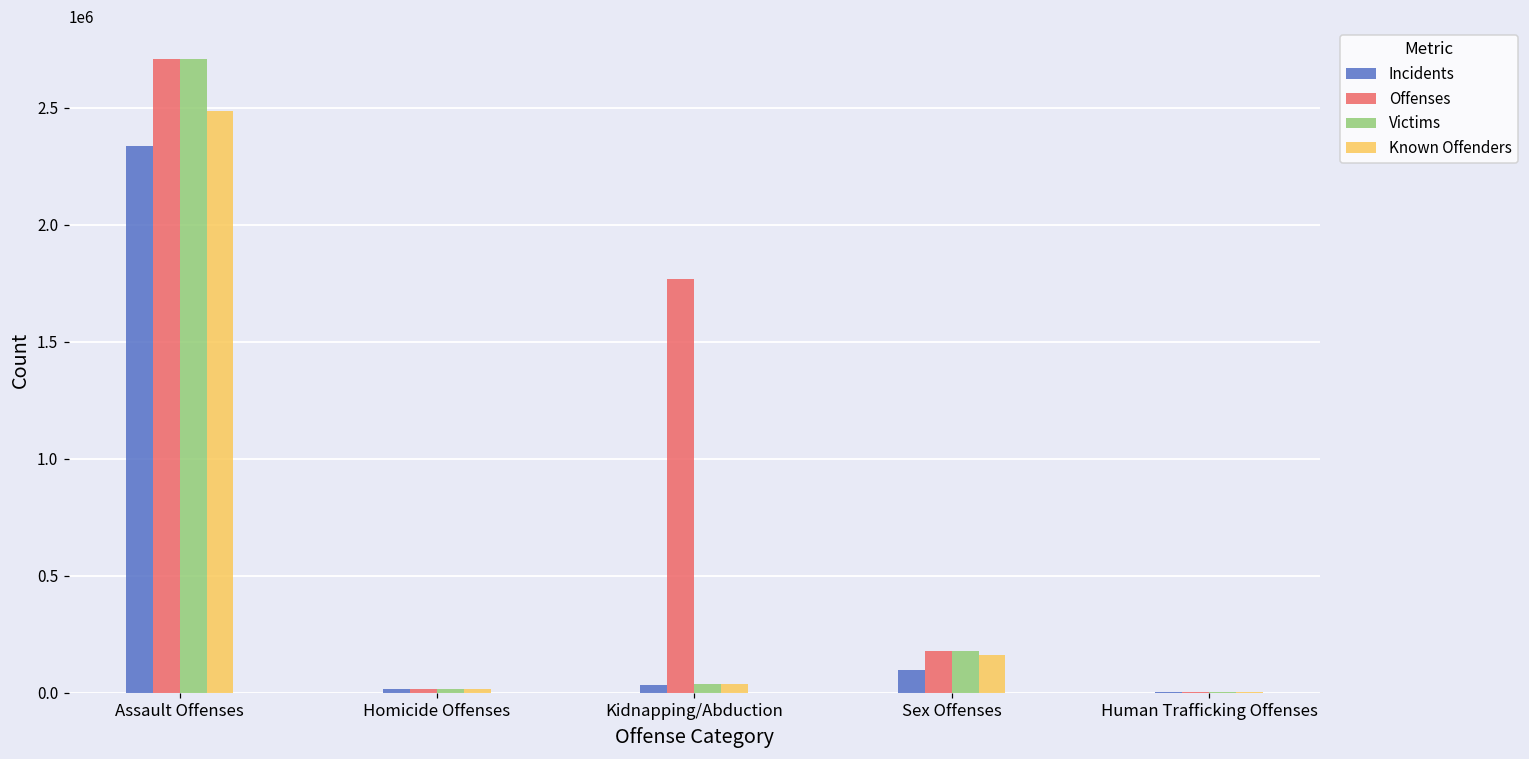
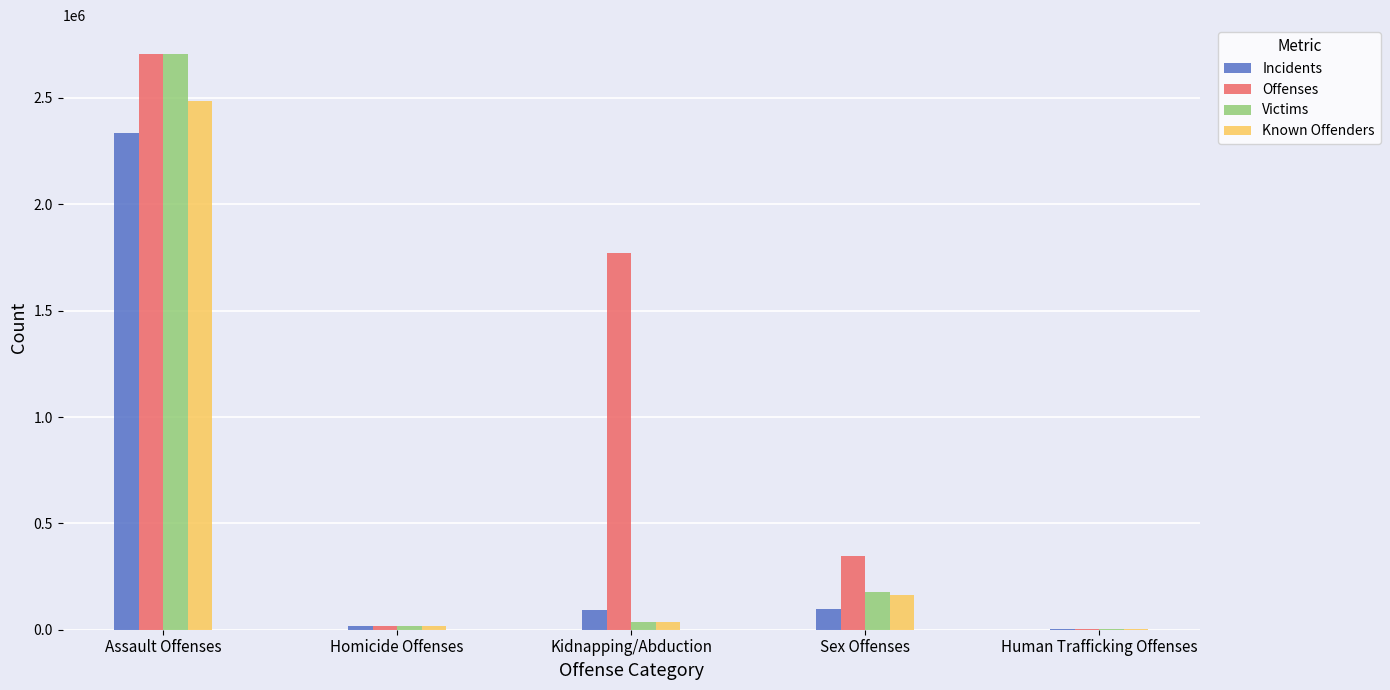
  {
    "Incidents": {
      "Assault Offenses": 2340000,
      "Homicide Offenses": 20000,
-     "Kidnapping/Abduction": 30000,
+     "Kidnapping/Abduction": 90000,
      "Sex Offenses": 100000
    },
    "Offenses": {
      "Assault Offenses": 2710000,
      "Homicide Offenses": 20000,
      "Kidnapping/Abduction": 1770000,
-     "Sex Offenses": 180000
+     "Sex Offenses": 350000
    },
    "Victims": {
      "Assault Offenses": 2710000,
      "Homicide Offenses": 20000,
      "Kidnapping/Abduction": 40000,
      "Sex Offenses": 180000
    },
    "Known Offenders": {
      "Assault Offenses": 2490000,
      "Homicide Offenses": 20000,
      "Kidnapping/Abduction": 40000,
      "Sex Offenses": 160000
    }
  }
